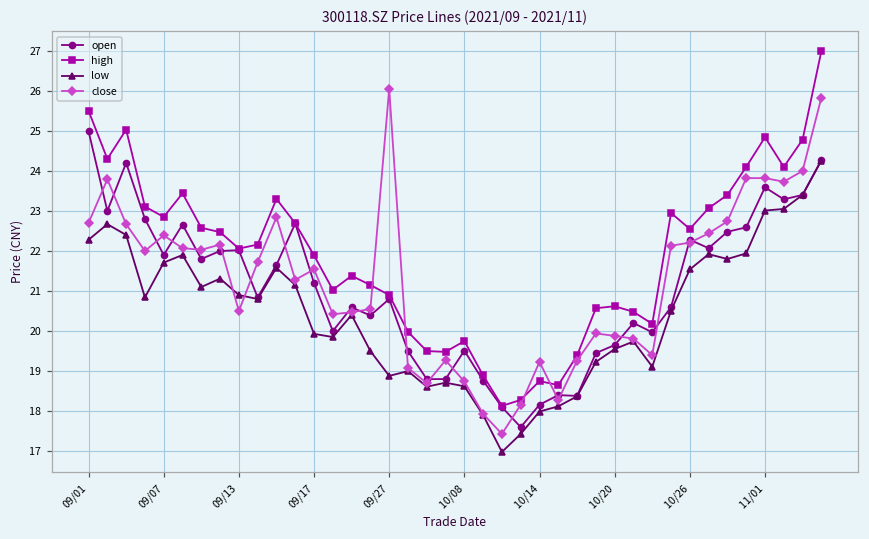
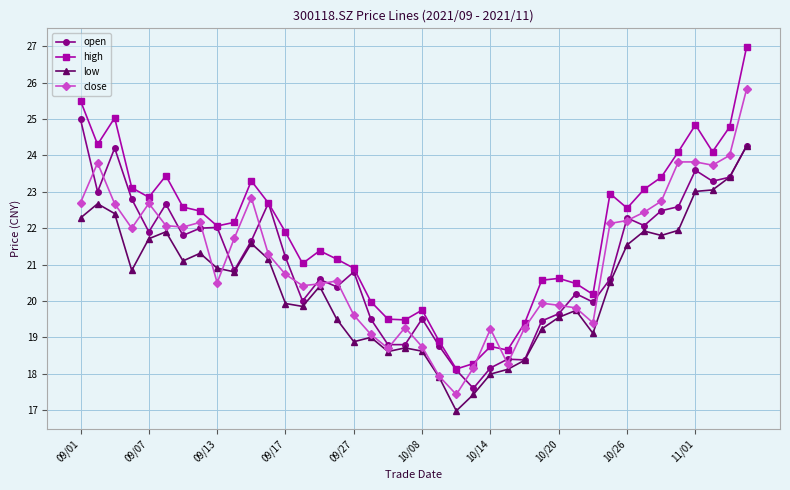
  {
    "close": {
      "09/01": 22.7,
-     "09/07": 22.4,
+     "09/07": 22.7,
      "09/13": 20.5,
-     "09/17": 21.5,
-     "09/27": 26.1,
+     "09/17": 20.7,
+     "09/27": 19.6,
      "10/08": 18.7,
      "10/14": 19.2,
      "10/20": 19.9,
      "11/01": 23.8
    }
  }
